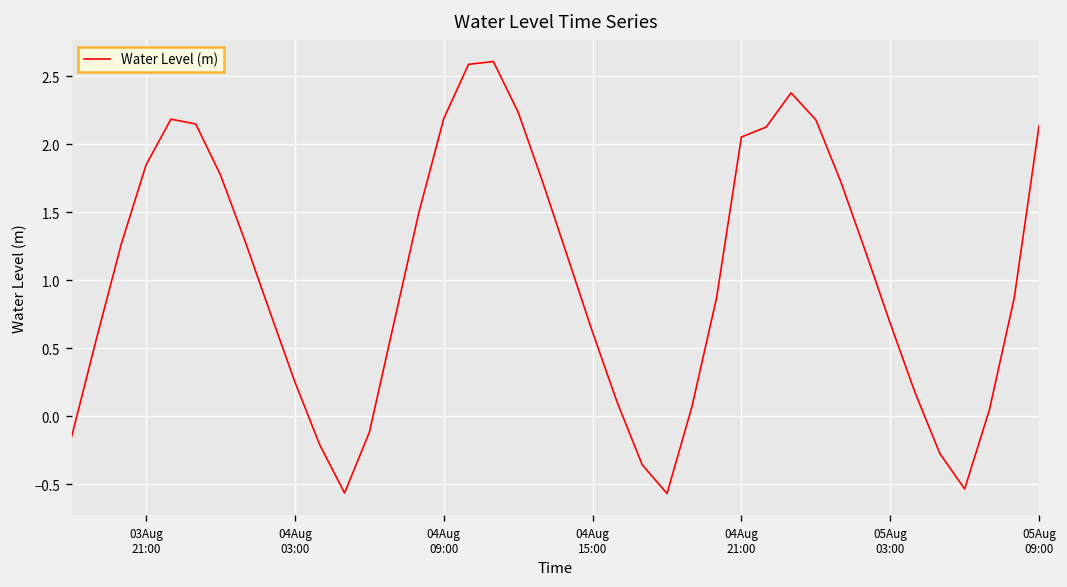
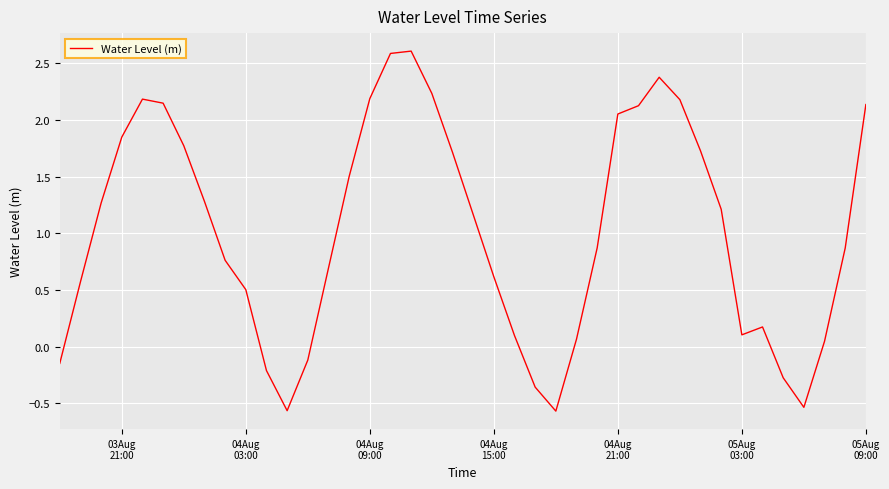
  {
    "03Aug 21:00": 1.85,
-   "04Aug 03:00": 0.25,
+   "04Aug 03:00": 0.50,
    "04Aug 09:00": 2.19,
    "04Aug 15:00": 0.62,
    "04Aug 21:00": 2.05,
-   "05Aug 03:00": 0.68,
+   "05Aug 03:00": 0.10,
    "05Aug 09:00": 2.14
  }
